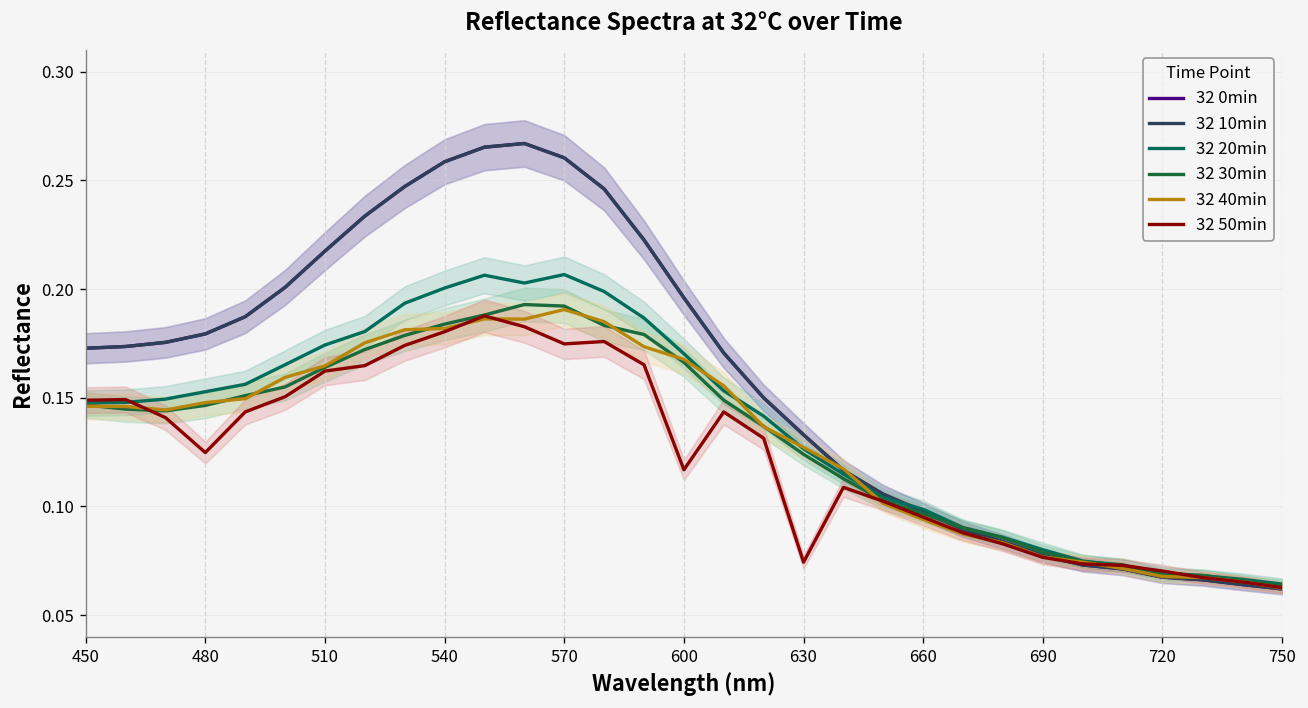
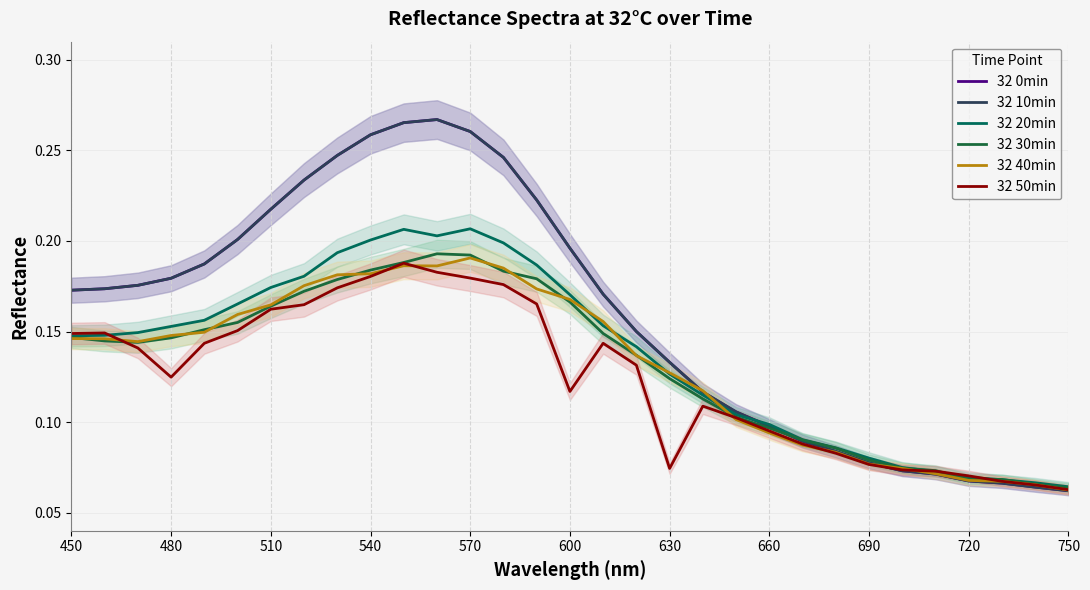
  {
    "32 40min": {
      "540": 0.182,
      "570": 0.191,
      "600": 0.168
    },
    "32 50min": {
      "480": 0.125,
      "510": 0.162,
      "540": 0.180,
-     "570": 0.175,
+     "570": 0.180,
      "600": 0.117,
      "630": 0.074
    }
  }
